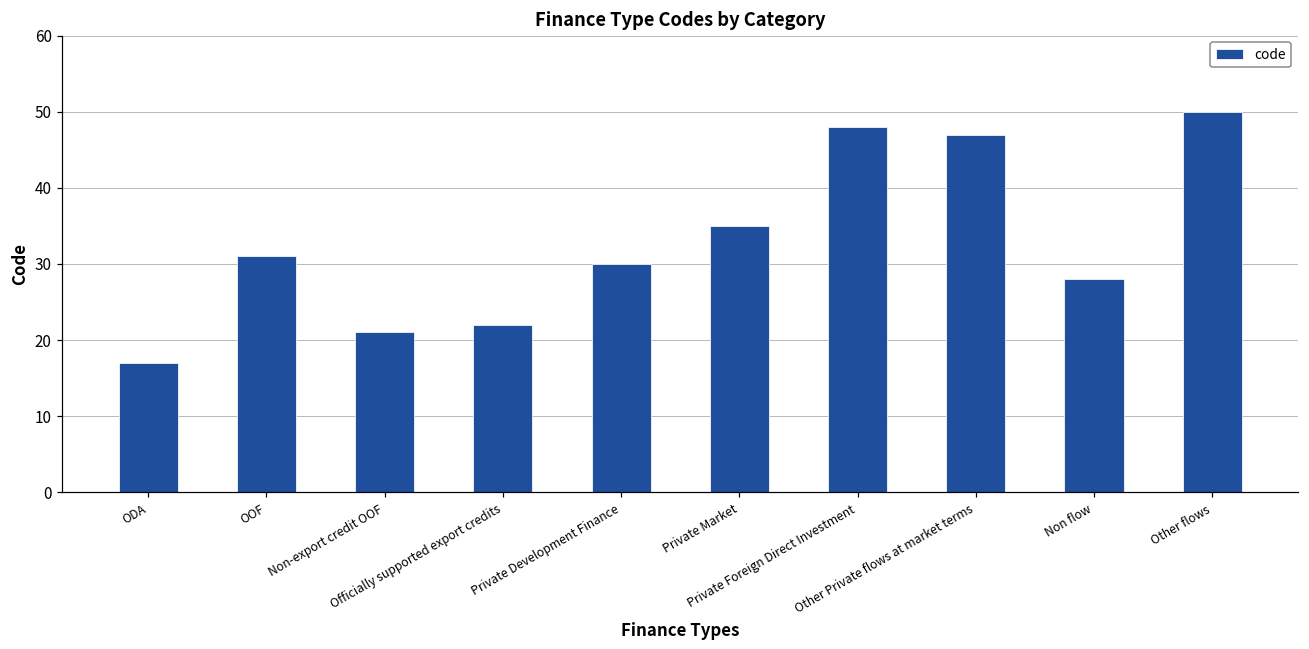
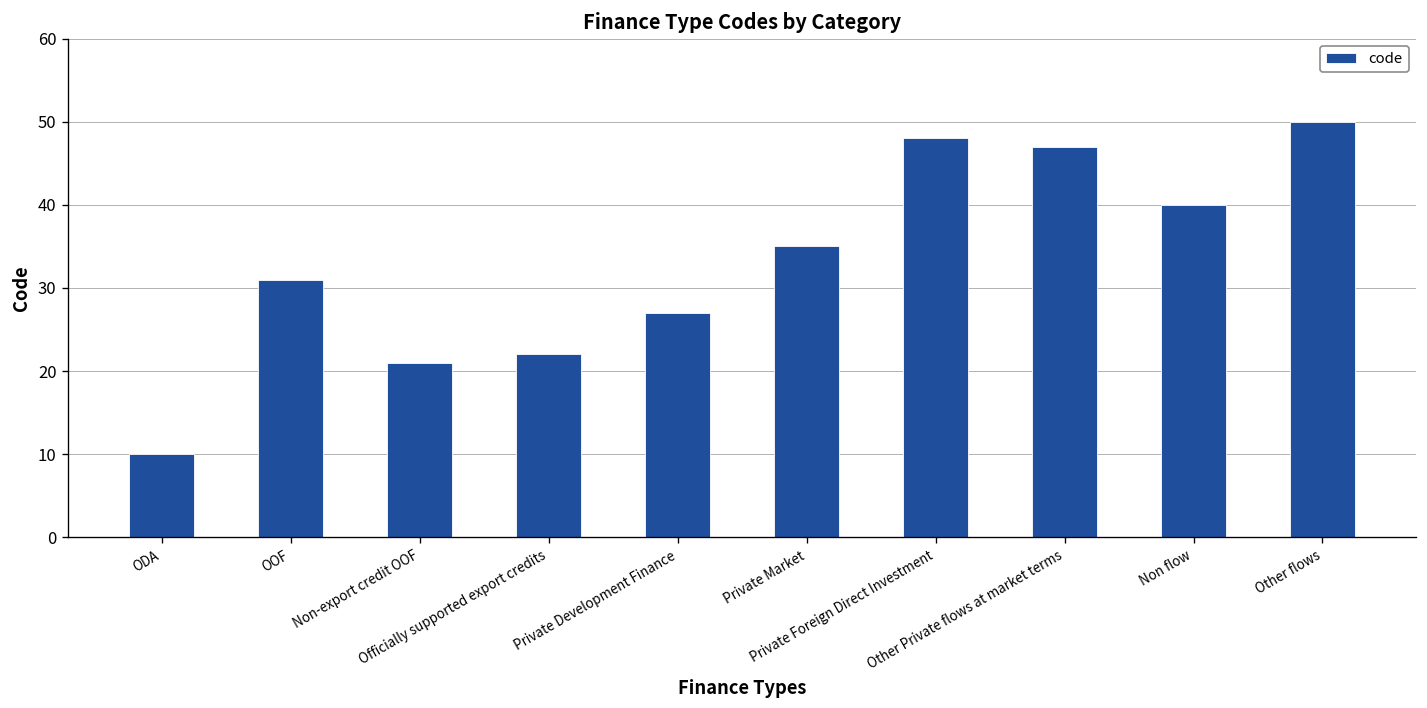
  {
-   "ODA": 17,
+   "ODA": 10,
    "OOF": 31,
    "Non-export credit OOF": 21,
    "Officially supported export credits": 22,
-   "Private Development Finance": 30,
+   "Private Development Finance": 27,
    "Private Market": 35,
    "Private Foreign Direct Investment": 48,
    "Other Private flows at market terms": 47,
-   "Non flow": 28,
+   "Non flow": 40,
    "Other flows": 50
  }
